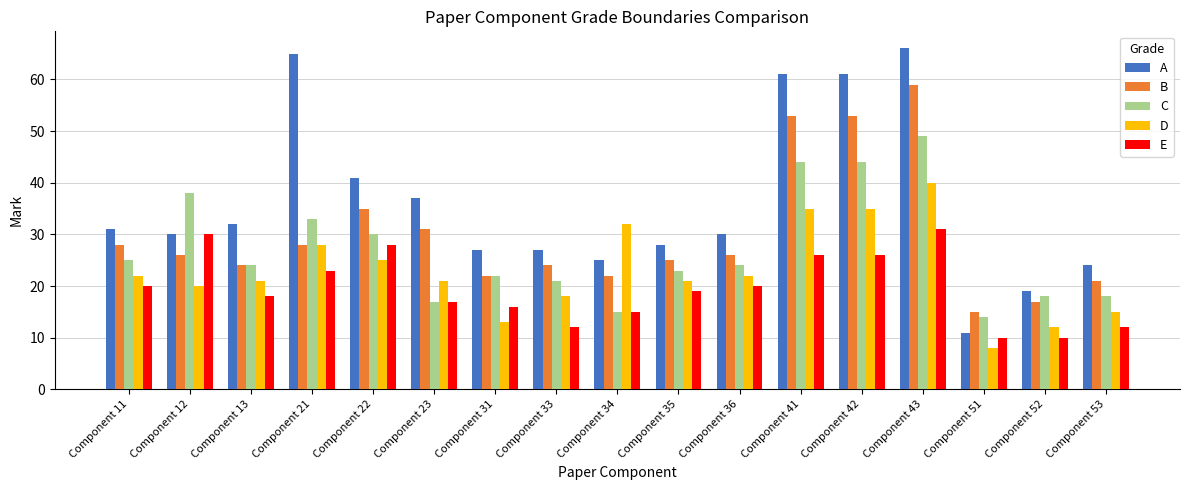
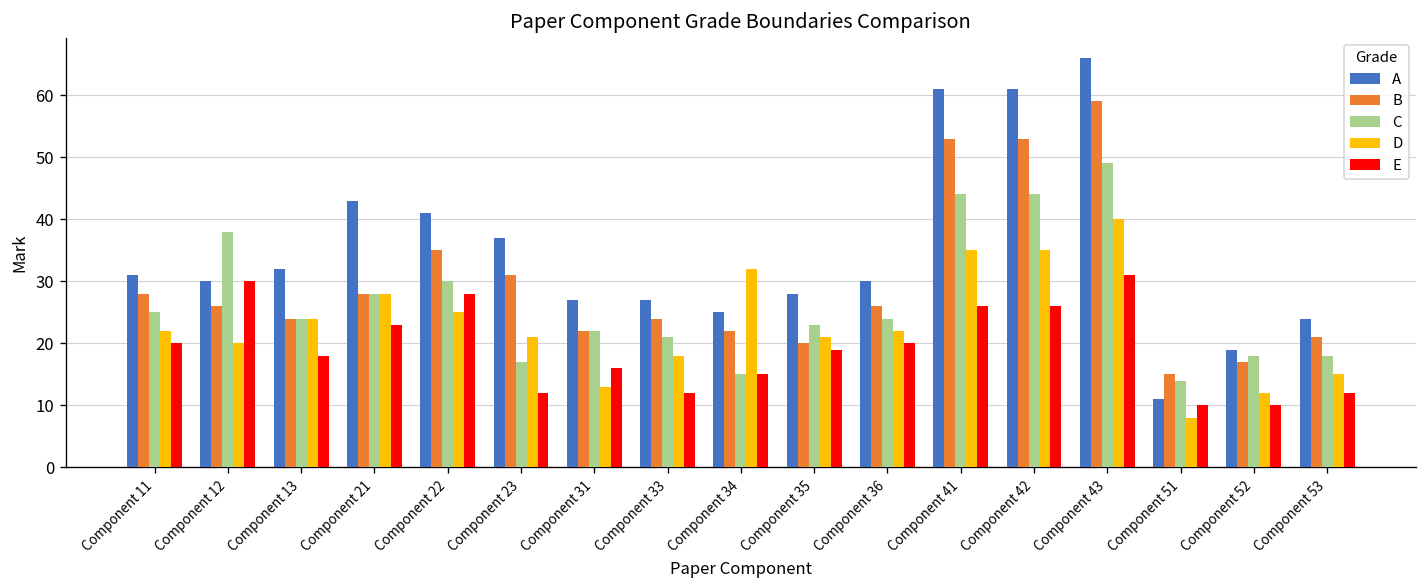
  {
    "A": {
      "Component 11": 31,
      "Component 12": 30,
      "Component 13": 32,
-     "Component 21": 65,
+     "Component 21": 43,
      "Component 22": 41,
      "Component 23": 37,
      "Component 31": 27,
      "Component 33": 27,
      "Component 34": 25,
      "Component 35": 28,
      "Component 36": 30,
      "Component 41": 61,
      "Component 42": 61,
      "Component 43": 66,
      "Component 51": 11,
      "Component 52": 19,
      "Component 53": 24
    },
    "B": {
      "Component 11": 28,
      "Component 12": 26,
      "Component 13": 24,
      "Component 21": 28,
      "Component 22": 35,
      "Component 23": 31,
      "Component 31": 22,
      "Component 33": 24,
      "Component 34": 22,
-     "Component 35": 25,
+     "Component 35": 20,
      "Component 36": 26,
      "Component 41": 53,
      "Component 42": 53,
      "Component 43": 59,
      "Component 51": 15,
      "Component 52": 17,
      "Component 53": 21
    },
    "C": {
      "Component 11": 25,
      "Component 12": 38,
      "Component 13": 24,
-     "Component 21": 33,
+     "Component 21": 28,
      "Component 22": 30,
      "Component 23": 17,
      "Component 31": 22,
      "Component 33": 21,
      "Component 34": 15,
      "Component 35": 23,
      "Component 36": 24,
      "Component 41": 44,
      "Component 42": 44,
      "Component 43": 49,
      "Component 51": 14,
      "Component 52": 18,
      "Component 53": 18
    },
    "D": {
      "Component 11": 22,
      "Component 12": 20,
-     "Component 13": 21,
+     "Component 13": 24,
      "Component 21": 28,
      "Component 22": 25,
      "Component 23": 21,
      "Component 31": 13,
      "Component 33": 18,
      "Component 34": 32,
      "Component 35": 21,
      "Component 36": 22,
      "Component 41": 35,
      "Component 42": 35,
      "Component 43": 40,
      "Component 51": 8,
      "Component 52": 12,
      "Component 53": 15
    },
    "E": {
      "Component 11": 20,
      "Component 12": 30,
      "Component 13": 18,
      "Component 21": 23,
      "Component 22": 28,
-     "Component 23": 17,
+     "Component 23": 12,
      "Component 31": 16,
      "Component 33": 12,
      "Component 34": 15,
      "Component 35": 19,
      "Component 36": 20,
      "Component 41": 26,
      "Component 42": 26,
      "Component 43": 31,
      "Component 51": 10,
      "Component 52": 10,
      "Component 53": 12
    }
  }
